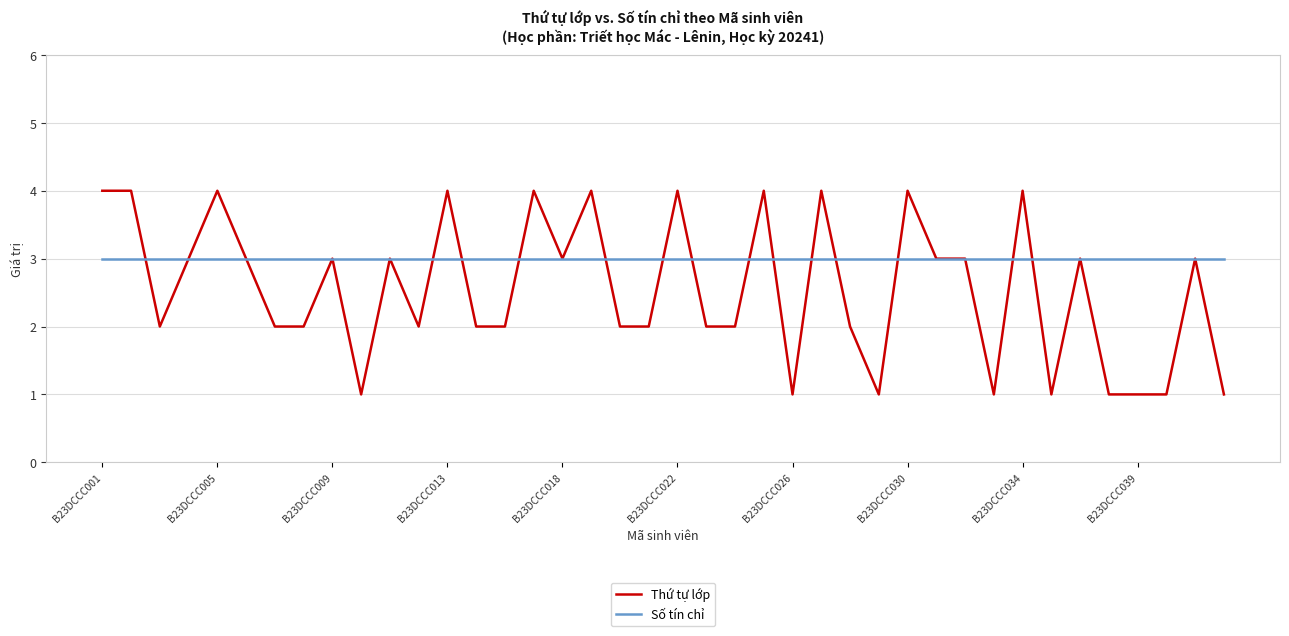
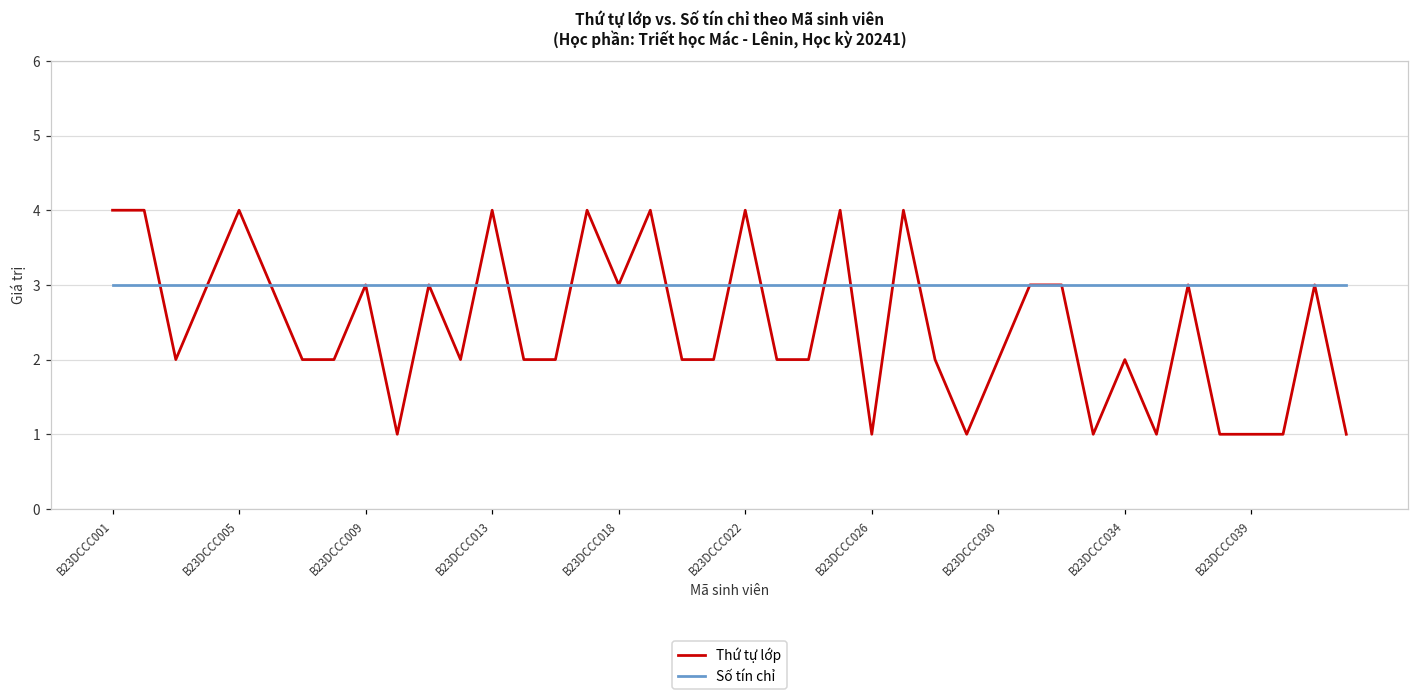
  {
    "Thứ tự lớp": {
      "B23DCCC001": 4,
      "B23DCCC005": 4,
      "B23DCCC013": 4,
      "B23DCCC022": 4,
      "B23DCCC026": 1,
-     "B23DCCC030": 4,
-     "B23DCCC034": 4,
+     "B23DCCC030": 2,
+     "B23DCCC034": 2,
      "B23DCCC039": 1
    },
    "Số tín chỉ": {
      "B23DCCC001": 3,
      "B23DCCC005": 3,
      "B23DCCC013": 3,
      "B23DCCC022": 3,
      "B23DCCC026": 3,
      "B23DCCC030": 3,
      "B23DCCC034": 3,
      "B23DCCC039": 3
    }
  }
